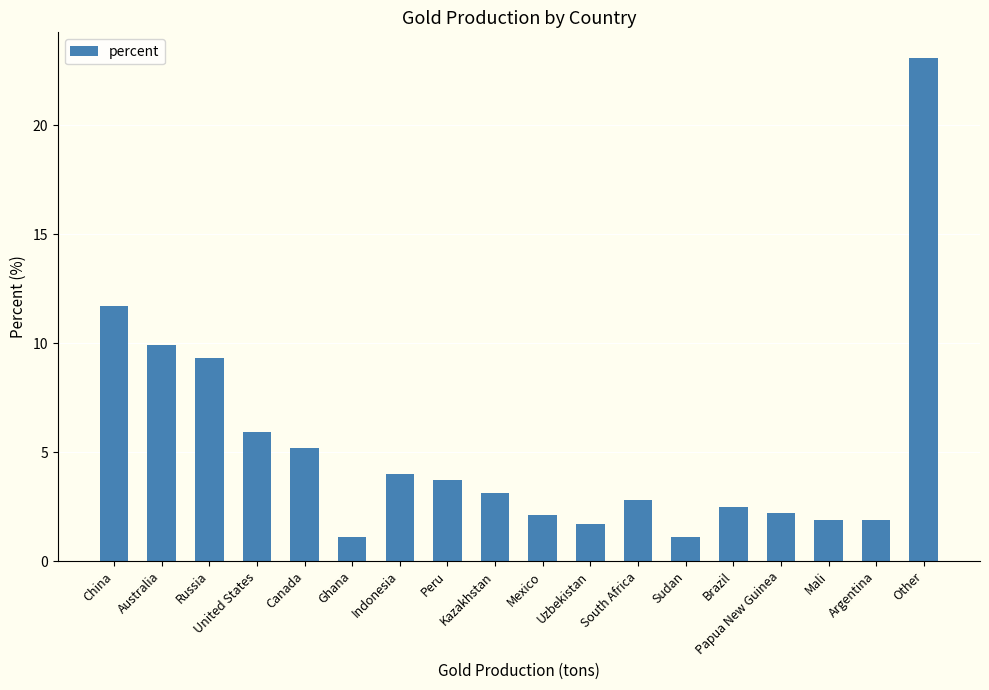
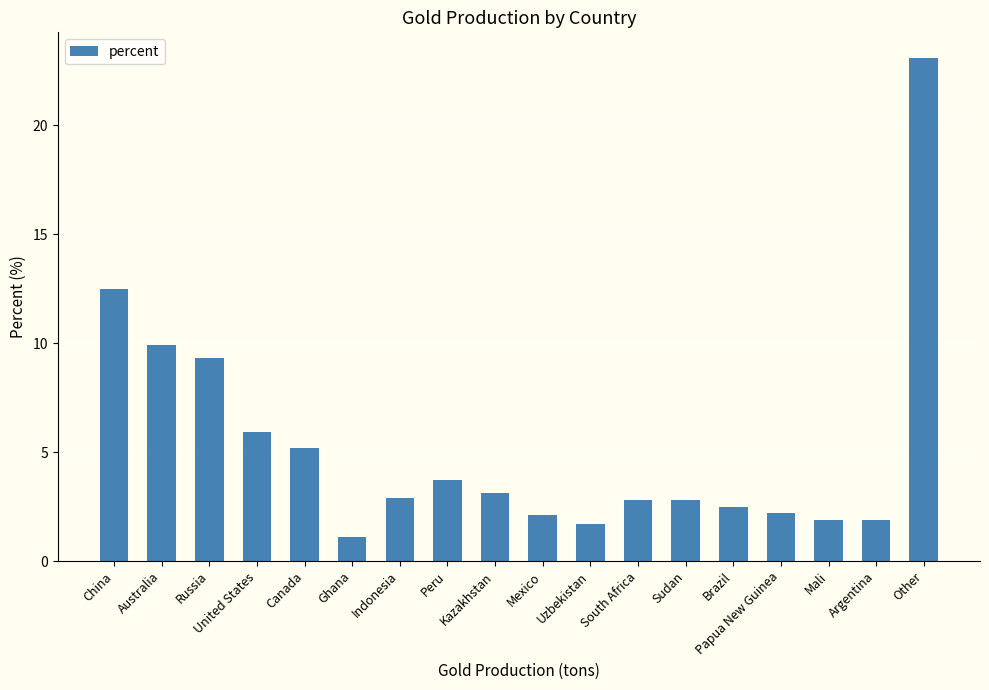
  {
-   "China": 11.7,
+   "China": 12.5,
    "Australia": 9.9,
    "Russia": 9.3,
    "United States": 5.9,
    "Canada": 5.2,
    "Ghana": 1.1,
-   "Indonesia": 4.0,
+   "Indonesia": 2.9,
    "Peru": 3.7,
    "Kazakhstan": 3.1,
    "Mexico": 2.1,
    "Uzbekistan": 1.7,
    "South Africa": 2.8,
-   "Sudan": 1.1,
+   "Sudan": 2.8,
    "Brazil": 2.5,
    "Papua New Guinea": 2.2,
    "Mali": 1.9,
    "Argentina": 1.9,
    "Other": 23.1
  }
